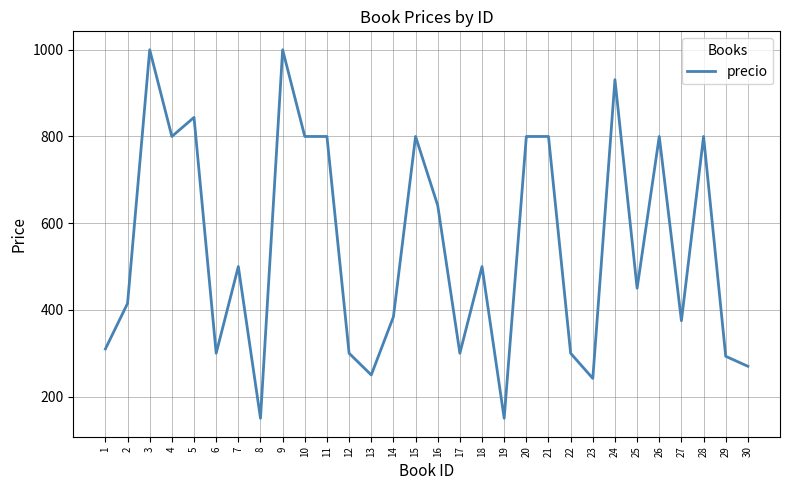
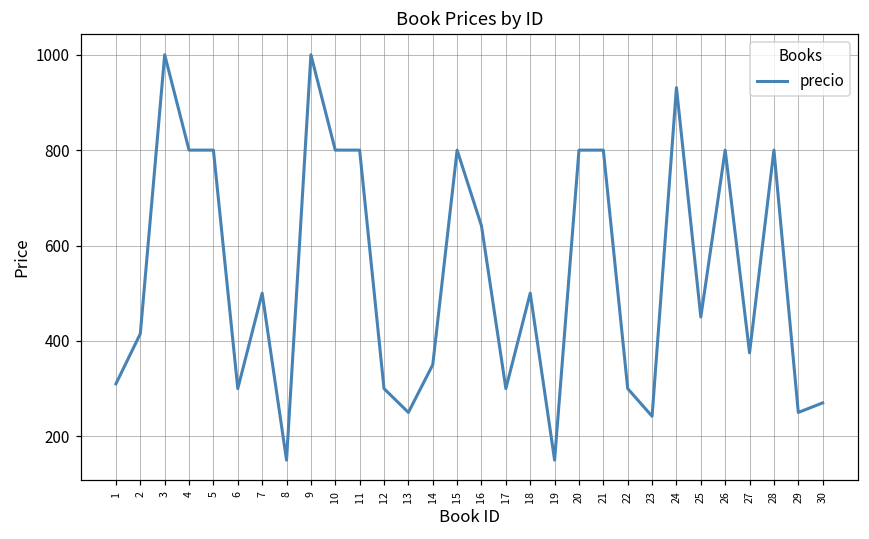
  {
    "1": 310,
    "2": 420,
    "3": 1000,
    "4": 800,
-   "5": 840,
+   "5": 800,
    "6": 300,
    "7": 500,
    "8": 150,
    "9": 1000,
    "10": 800,
    "11": 800,
    "12": 300,
    "13": 250,
-   "14": 380,
+   "14": 350,
    "15": 800,
    "16": 640,
    "17": 300,
    "18": 500,
    "19": 150,
    "20": 800,
    "21": 800,
    "22": 300,
    "23": 240,
    "24": 930,
    "25": 450,
    "26": 800,
    "27": 380,
    "28": 800,
-   "29": 290,
+   "29": 250,
    "30": 270
  }
